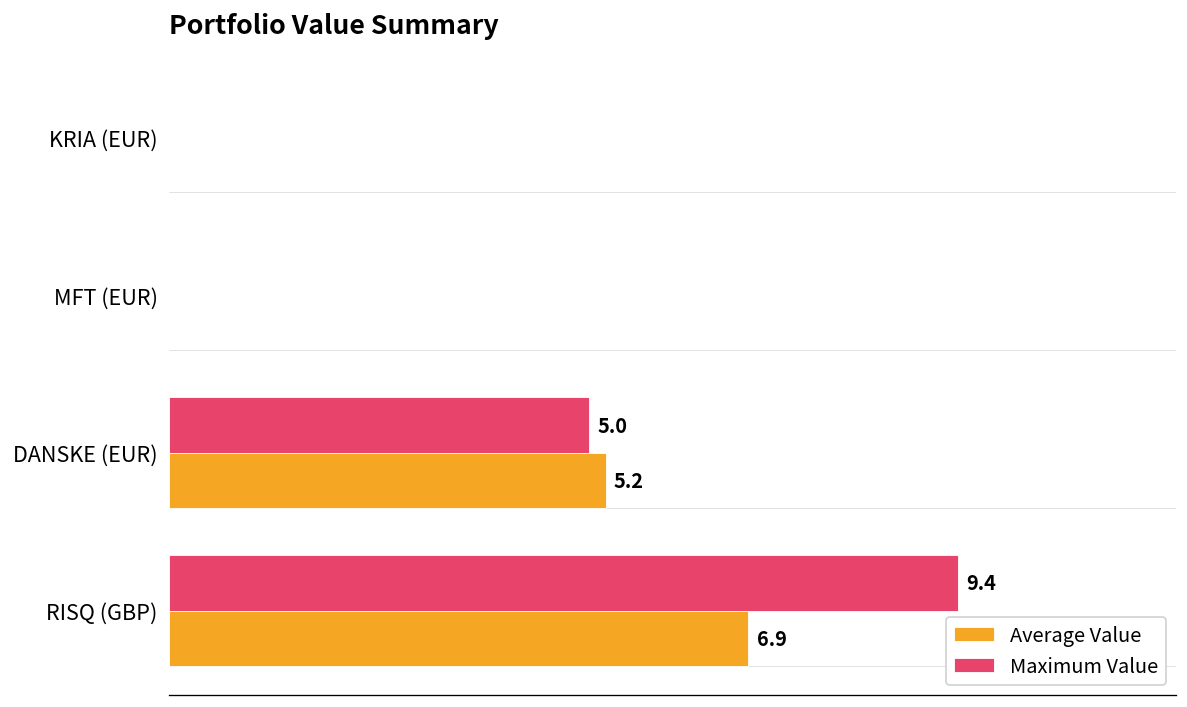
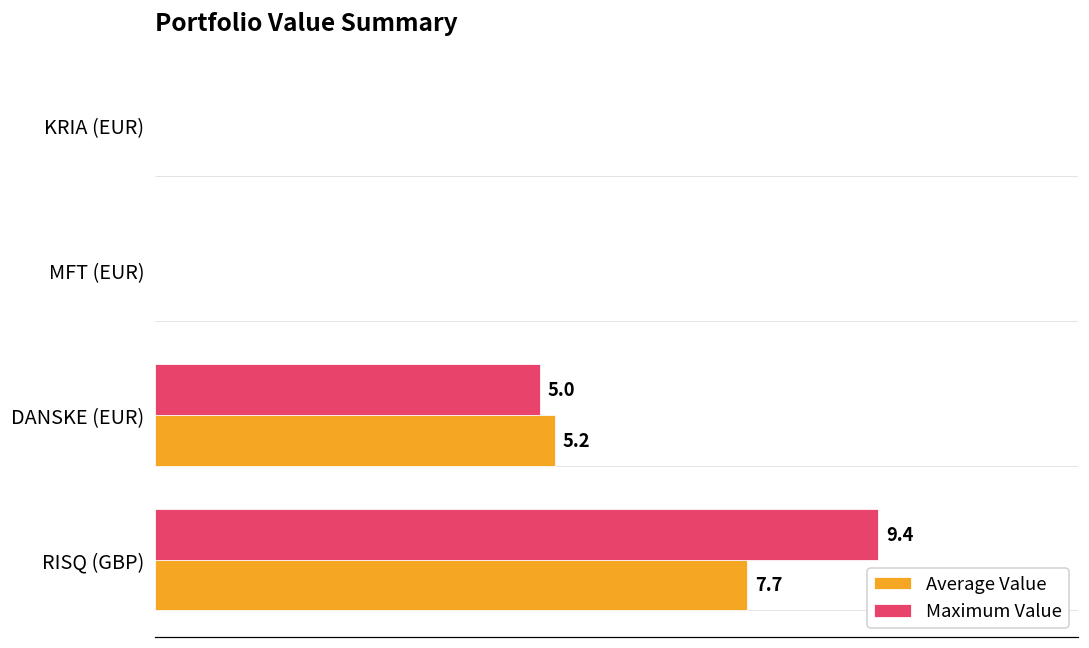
  {
    "Average Value": {
      "DANSKE (EUR)": 5.2,
-     "RISQ (GBP)": 6.9
+     "RISQ (GBP)": 7.7
    },
    "Maximum Value": {
      "DANSKE (EUR)": 5.0,
      "RISQ (GBP)": 9.4
    }
  }
